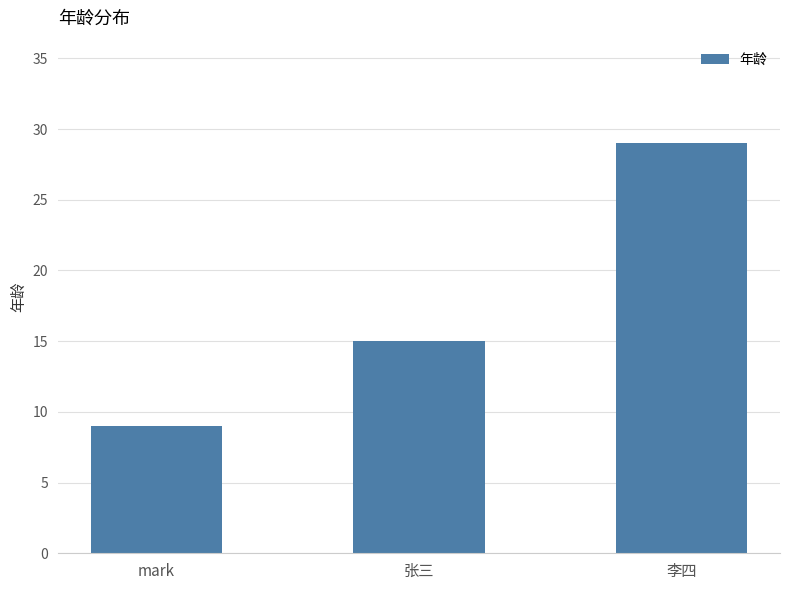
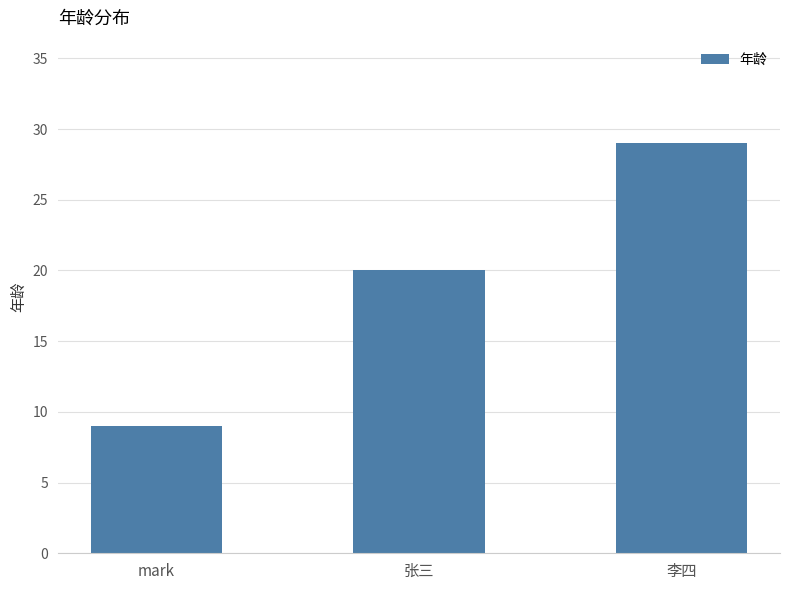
  {
    "mark": 9,
-   "张三": 15,
+   "张三": 20,
    "李四": 29
  }
